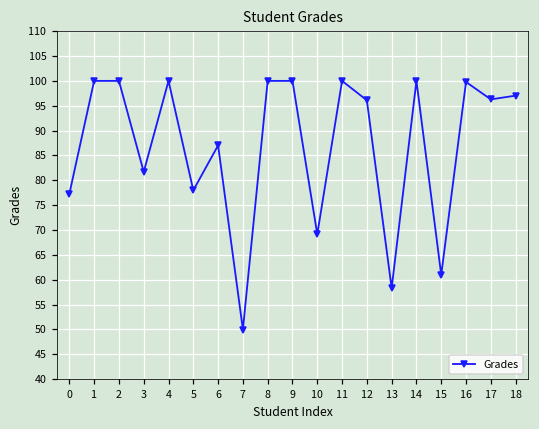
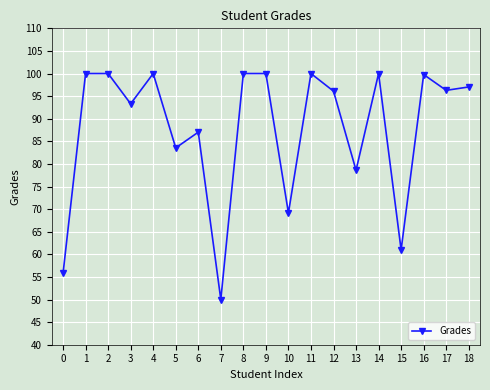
  {
-   "0": 77,
+   "0": 56,
    "1": 100,
    "2": 100,
-   "3": 82,
+   "3": 93,
    "4": 100,
-   "5": 78,
+   "5": 84,
    "6": 87,
    "7": 50,
    "8": 100,
    "9": 100,
    "10": 69,
    "11": 100,
    "12": 96,
-   "13": 58,
+   "13": 79,
    "14": 100,
    "15": 61,
    "16": 100,
    "17": 96,
    "18": 97
  }
